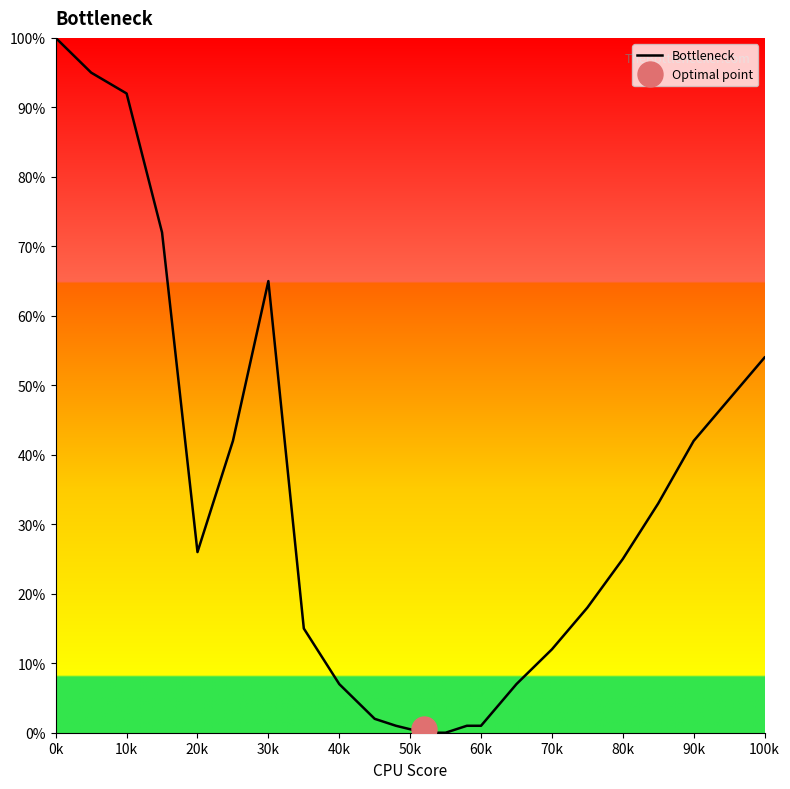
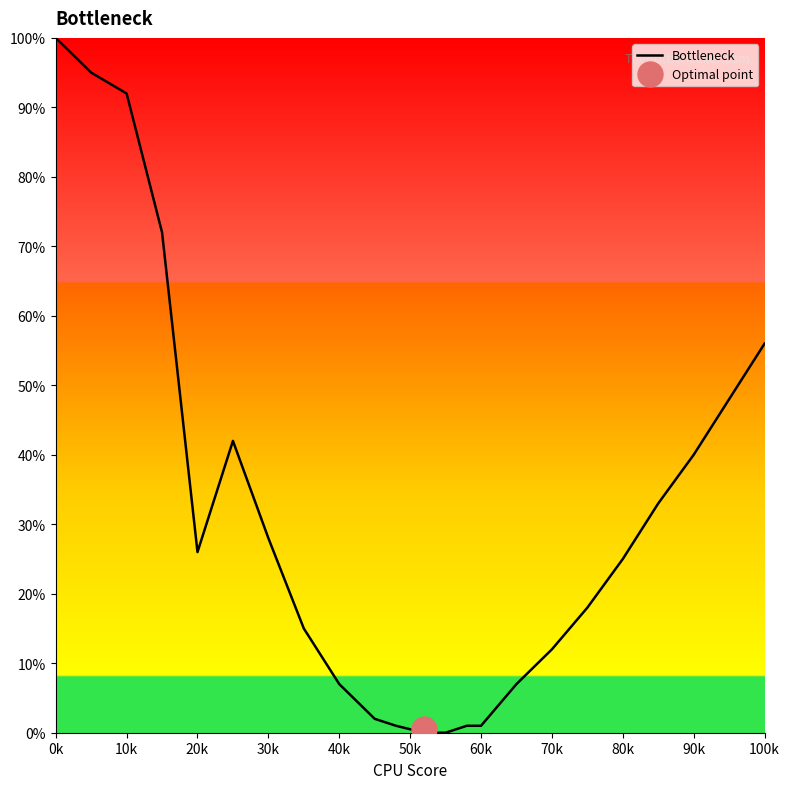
  {
    "Bottleneck": {
      "0k": "100%",
      "10k": "92%",
      "20k": "26%",
-     "30k": "65%",
+     "30k": "28%",
      "40k": "7%",
      "60k": "1%",
      "70k": "12%",
      "80k": "25%",
-     "90k": "42%",
-     "100k": "54%"
+     "90k": "40%",
+     "100k": "56%"
    }
  }
